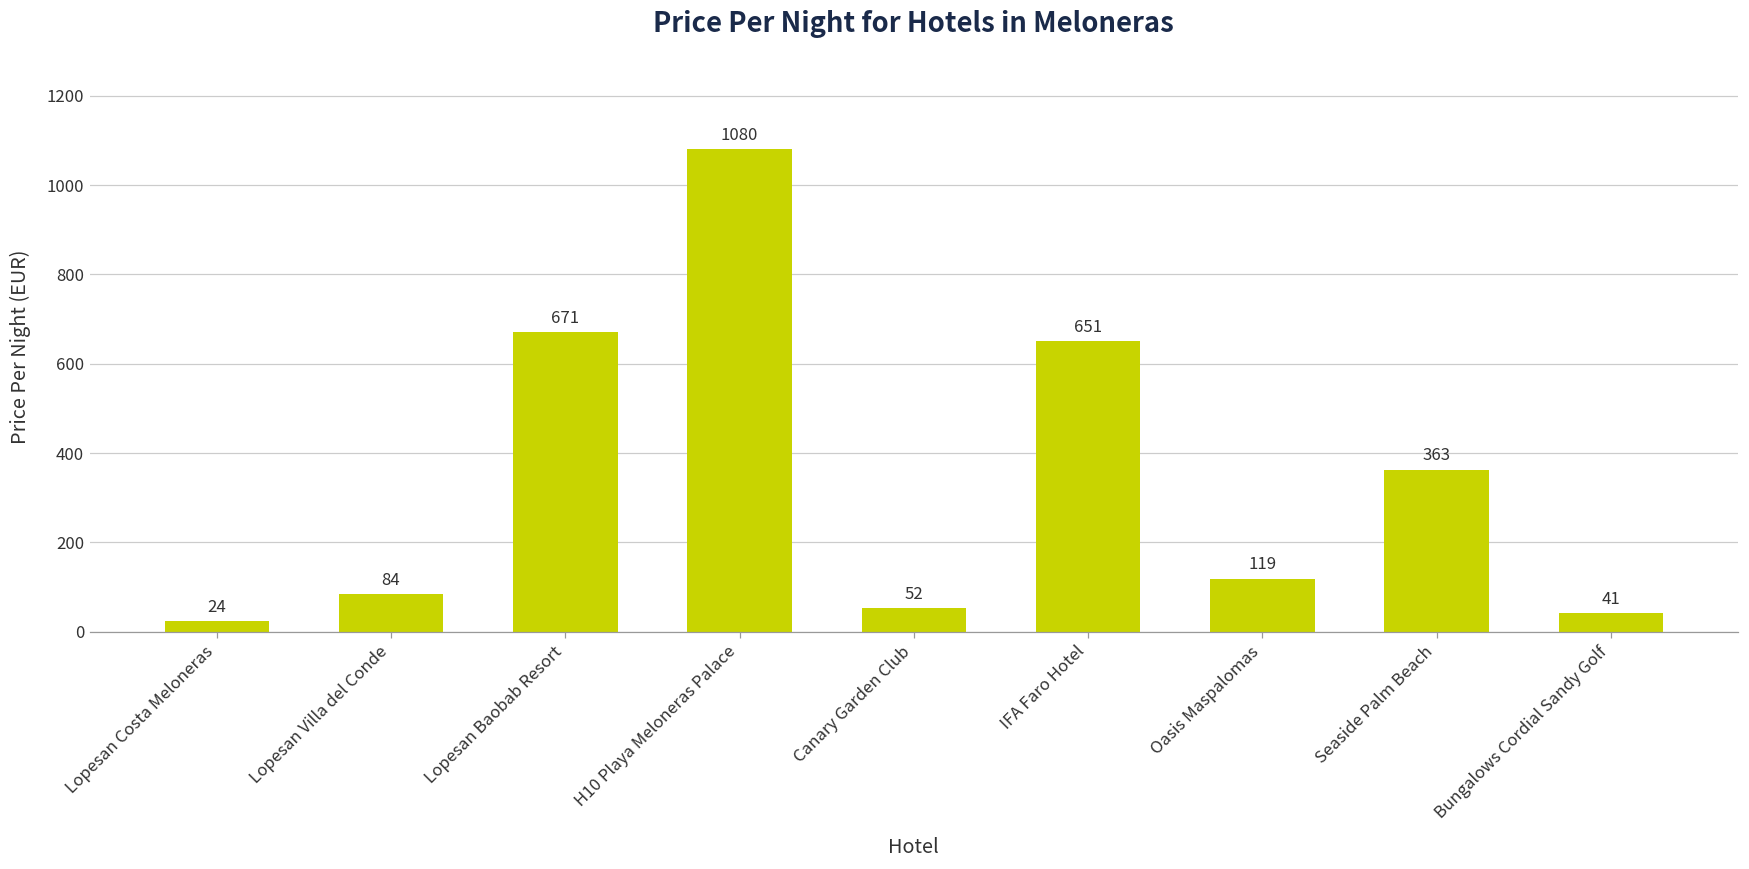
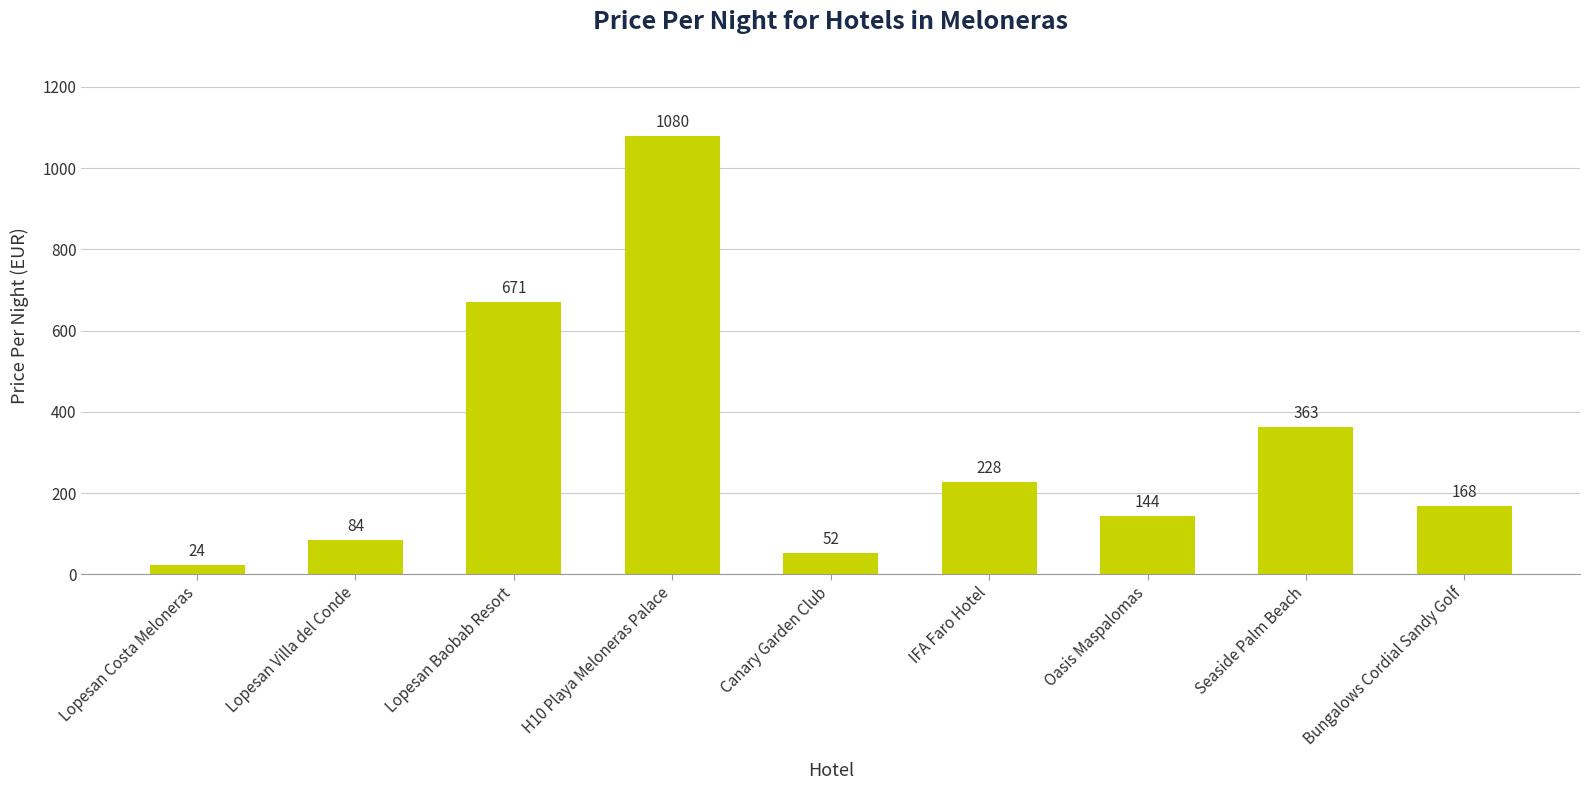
  {
    "Lopesan Costa Meloneras": 24,
    "Lopesan Villa del Conde": 84,
    "Lopesan Baobab Resort": 671,
    "H10 Playa Meloneras Palace": 1080,
    "Canary Garden Club": 52,
-   "IFA Faro Hotel": 651,
-   "Oasis Maspalomas": 119,
+   "IFA Faro Hotel": 228,
+   "Oasis Maspalomas": 144,
    "Seaside Palm Beach": 363,
-   "Bungalows Cordial Sandy Golf": 41
+   "Bungalows Cordial Sandy Golf": 168
  }
